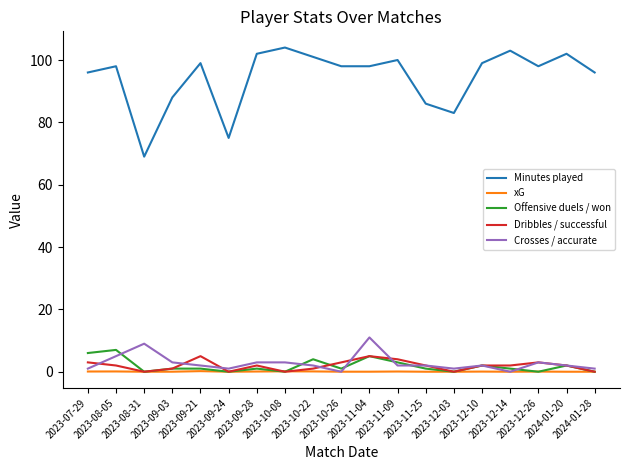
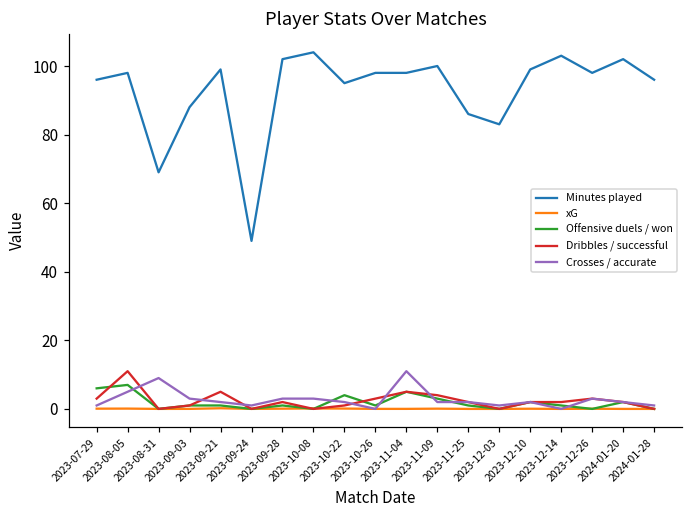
  {
    "Minutes played": {
      "2023-07-29": 96,
      "2023-08-05": 98,
      "2023-08-31": 69,
      "2023-09-03": 88,
      "2023-09-21": 99,
-     "2023-09-24": 75,
+     "2023-09-24": 49,
      "2023-09-28": 102,
      "2023-10-08": 104,
-     "2023-10-22": 101,
+     "2023-10-22": 95,
      "2023-10-26": 98,
      "2023-11-04": 98,
      "2023-11-09": 100,
      "2023-11-25": 86,
      "2023-12-03": 83,
      "2023-12-10": 99,
      "2023-12-14": 103,
      "2023-12-26": 98,
      "2024-01-20": 102,
      "2024-01-28": 96
    },
    "xG": {
      "2023-07-29": 0,
      "2023-08-05": 0,
      "2023-09-03": 0,
      "2023-09-28": 0,
      "2023-10-22": 0,
      "2023-11-04": 0,
      "2023-11-09": 0,
      "2023-11-25": 0,
      "2023-12-10": 0,
      "2024-01-20": 0
    },
    "Offensive duels / won": {
      "2023-07-29": 6,
      "2023-08-05": 7,
      "2023-09-28": 1,
      "2023-10-22": 4,
      "2023-10-26": 1,
      "2023-11-09": 3,
      "2023-11-25": 1,
      "2023-12-14": 1
    },
    "Dribbles / successful": {
      "2023-07-29": 3,
-     "2023-08-05": 2,
+     "2023-08-05": 11,
      "2023-09-21": 5,
      "2023-09-28": 2,
      "2023-10-22": 1,
      "2023-10-26": 3,
      "2023-11-09": 4,
      "2023-12-14": 2
    },
    "Crosses / accurate": {
      "2023-07-29": 1,
      "2023-08-05": 5,
      "2023-08-31": 9,
      "2023-09-03": 3,
      "2023-09-21": 2,
      "2023-09-24": 1,
      "2023-09-28": 3,
      "2023-10-08": 3,
      "2023-10-22": 2,
      "2023-11-04": 11,
      "2023-11-09": 2,
      "2023-12-03": 1,
      "2024-01-28": 1
    }
  }
